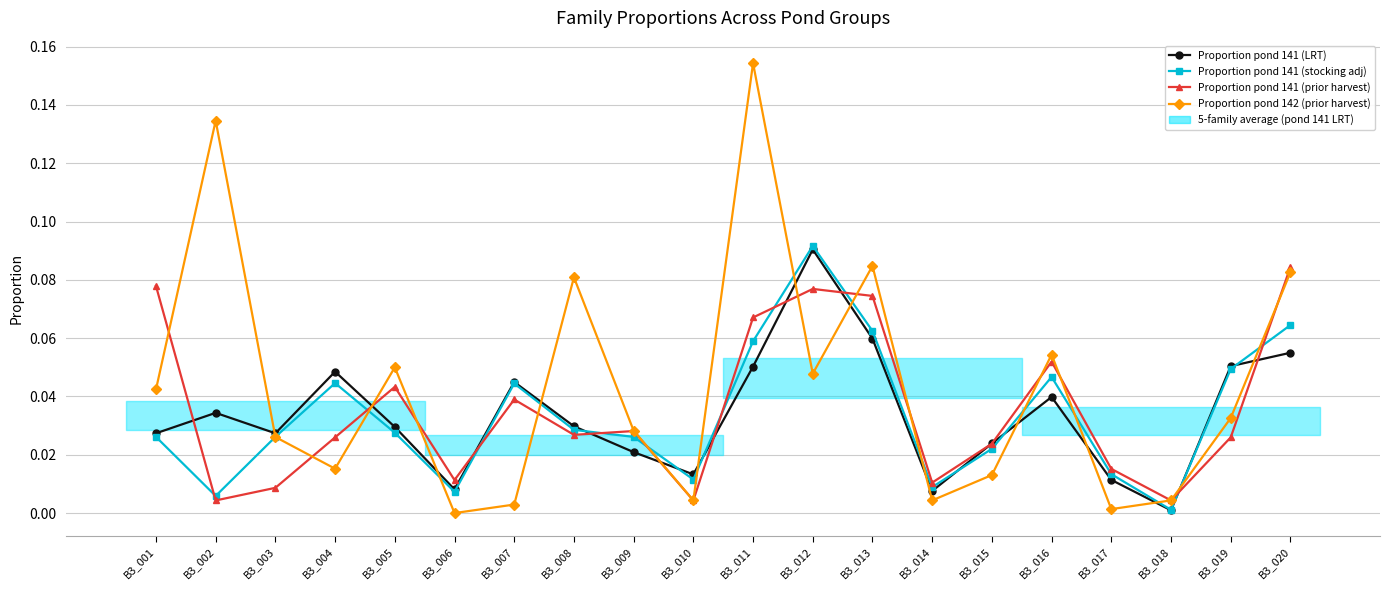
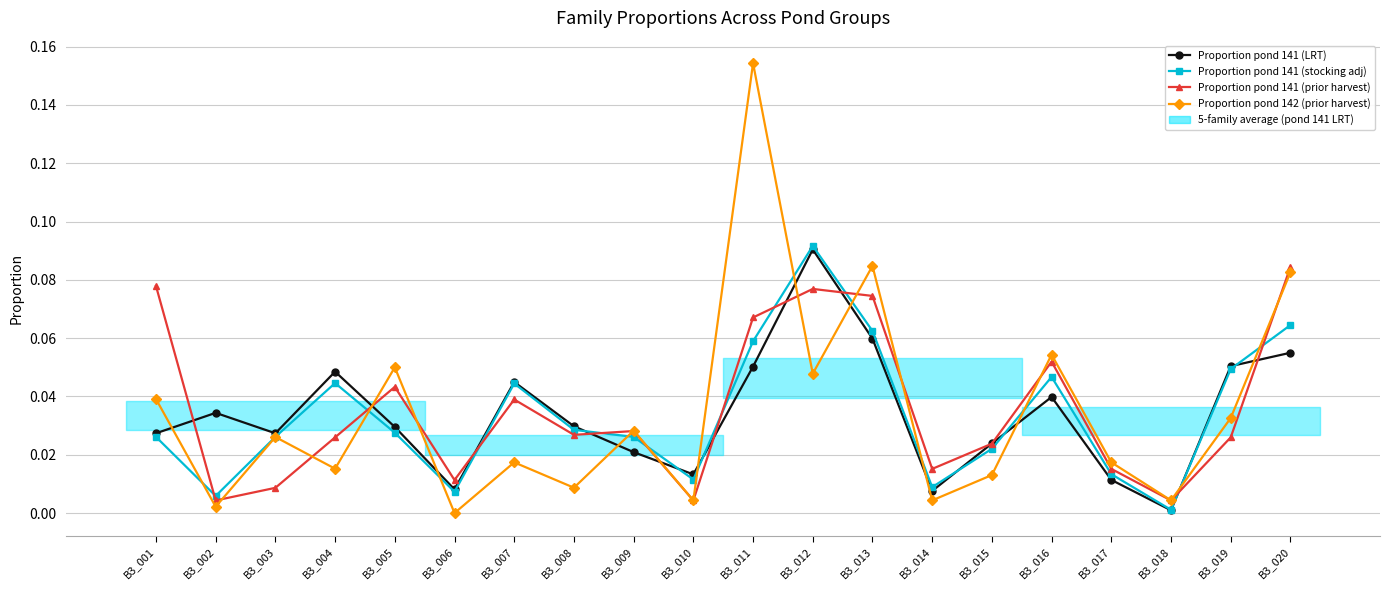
  {
    "Proportion pond 141 (LRT)": {
      "B3_001": 0.027,
      "B3_002": 0.034,
      "B3_003": 0.027,
      "B3_004": 0.049,
      "B3_005": 0.030,
      "B3_008": 0.030,
      "B3_009": 0.021,
      "B3_010": 0.013,
      "B3_011": 0.050,
      "B3_012": 0.090,
      "B3_013": 0.060,
      "B3_014": 0.008,
      "B3_016": 0.040,
      "B3_017": 0.011,
      "B3_019": 0.050,
      "B3_020": 0.055
    },
    "Proportion pond 141 (stocking adj)": {
      "B3_001": 0.026,
      "B3_002": 0.006,
      "B3_004": 0.045,
      "B3_005": 0.028,
      "B3_008": 0.029,
      "B3_009": 0.026,
      "B3_010": 0.012,
      "B3_011": 0.059,
      "B3_012": 0.092,
      "B3_013": 0.062,
      "B3_014": 0.009,
      "B3_015": 0.022,
      "B3_016": 0.047,
      "B3_017": 0.013,
      "B3_019": 0.049,
      "B3_020": 0.065
    },
    "Proportion pond 141 (prior harvest)": {
      "B3_001": 0.078,
      "B3_002": 0.004,
      "B3_003": 0.009,
      "B3_004": 0.026,
      "B3_005": 0.043,
      "B3_006": 0.011,
      "B3_007": 0.039,
      "B3_008": 0.027,
      "B3_011": 0.067,
      "B3_012": 0.077,
      "B3_013": 0.074,
-     "B3_014": 0.010,
+     "B3_014": 0.015,
      "B3_016": 0.052,
      "B3_017": 0.015,
      "B3_019": 0.026,
      "B3_020": 0.084
    },
    "Proportion pond 142 (prior harvest)": {
-     "B3_001": 0.042,
-     "B3_002": 0.135,
+     "B3_001": 0.039,
+     "B3_002": 0.002,
      "B3_004": 0.015,
      "B3_005": 0.050,
      "B3_006": 0.000,
-     "B3_007": 0.003,
-     "B3_008": 0.081,
+     "B3_007": 0.017,
+     "B3_008": 0.009,
      "B3_011": 0.154,
      "B3_012": 0.048,
      "B3_013": 0.085,
      "B3_014": 0.004,
      "B3_015": 0.013,
      "B3_016": 0.054,
-     "B3_017": 0.001,
+     "B3_017": 0.017,
      "B3_019": 0.033,
      "B3_020": 0.083
    }
  }
